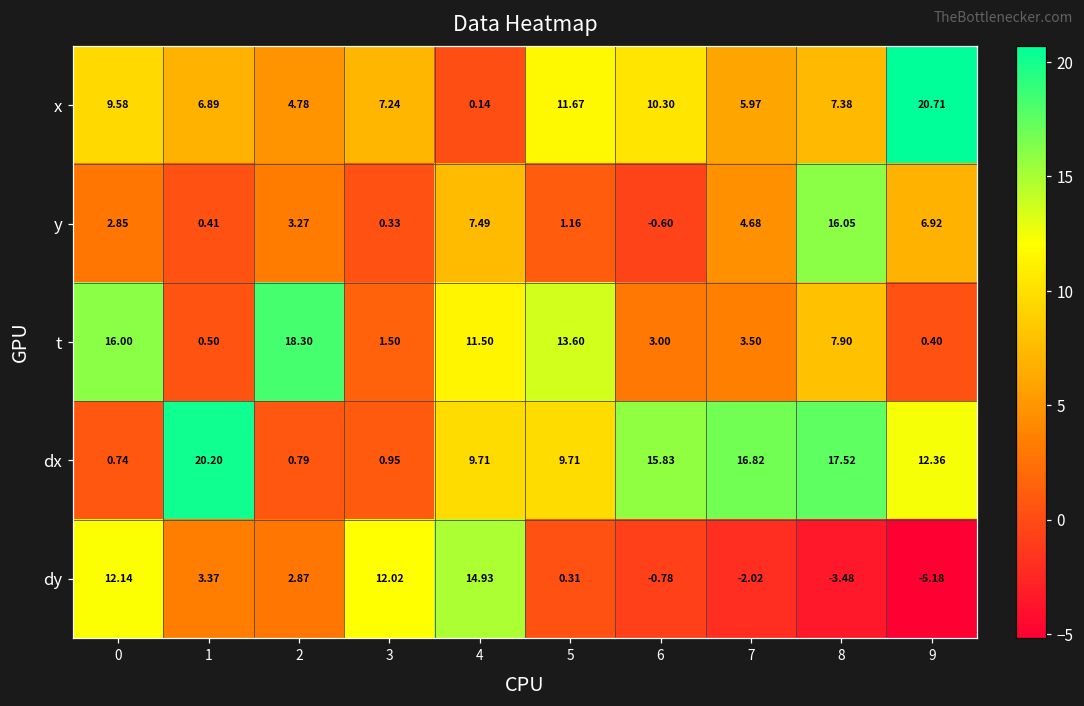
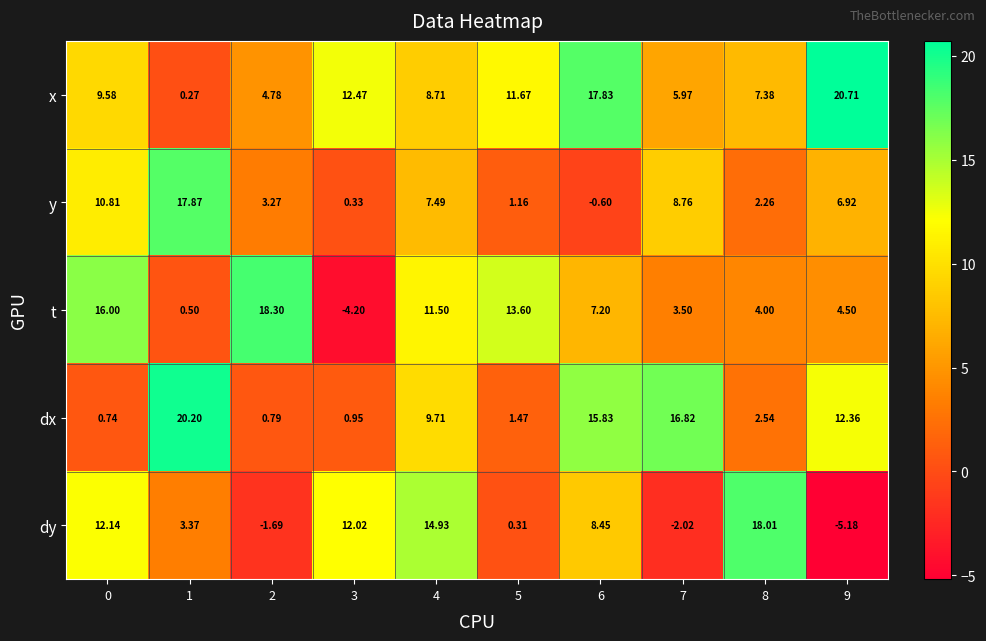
  {
    "x": {
      "0": 9.58,
-     "1": 6.89,
+     "1": 0.27,
      "2": 4.78,
-     "3": 7.24,
-     "4": 0.14,
+     "3": 12.47,
+     "4": 8.71,
      "5": 11.67,
-     "6": 10.30,
+     "6": 17.83,
      "7": 5.97,
      "8": 7.38,
      "9": 20.71
    },
    "y": {
-     "0": 2.85,
-     "1": 0.41,
+     "0": 10.81,
+     "1": 17.87,
      "2": 3.27,
      "3": 0.33,
      "4": 7.49,
      "5": 1.16,
      "6": -0.60,
-     "7": 4.68,
-     "8": 16.05,
+     "7": 8.76,
+     "8": 2.26,
      "9": 6.92
    },
    "t": {
      "0": 16.00,
      "1": 0.50,
      "2": 18.30,
-     "3": 1.50,
+     "3": -4.20,
      "4": 11.50,
      "5": 13.60,
-     "6": 3.00,
+     "6": 7.20,
      "7": 3.50,
-     "8": 7.90,
-     "9": 0.40
+     "8": 4.00,
+     "9": 4.50
    },
    "dx": {
      "0": 0.74,
      "1": 20.20,
      "2": 0.79,
      "3": 0.95,
      "4": 9.71,
-     "5": 9.71,
+     "5": 1.47,
      "6": 15.83,
      "7": 16.82,
-     "8": 17.52,
+     "8": 2.54,
      "9": 12.36
    },
    "dy": {
      "0": 12.14,
      "1": 3.37,
-     "2": 2.87,
+     "2": -1.69,
      "3": 12.02,
      "4": 14.93,
      "5": 0.31,
-     "6": -0.78,
+     "6": 8.45,
      "7": -2.02,
-     "8": -3.48,
+     "8": 18.01,
      "9": -5.18
    }
  }
